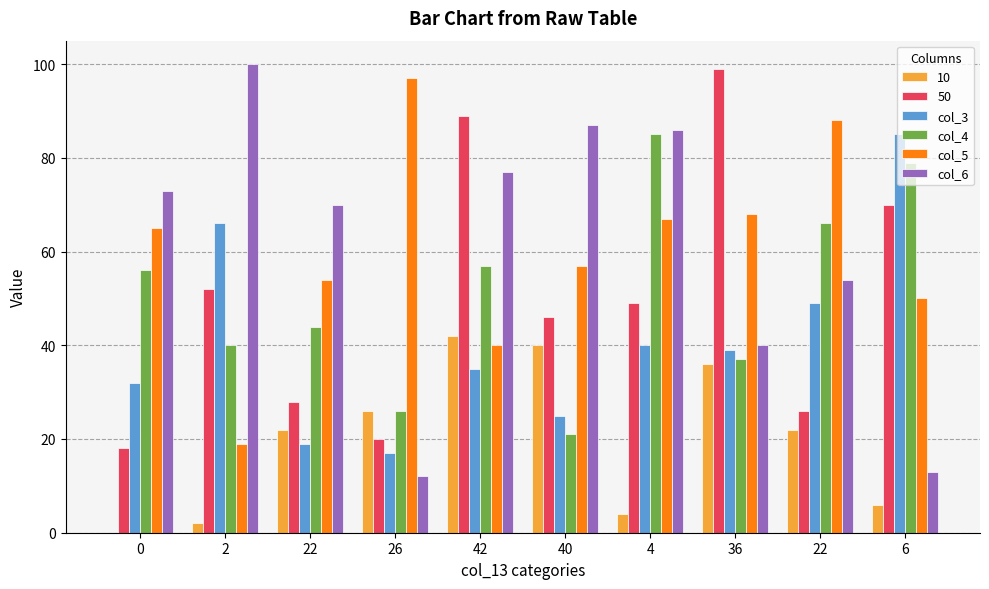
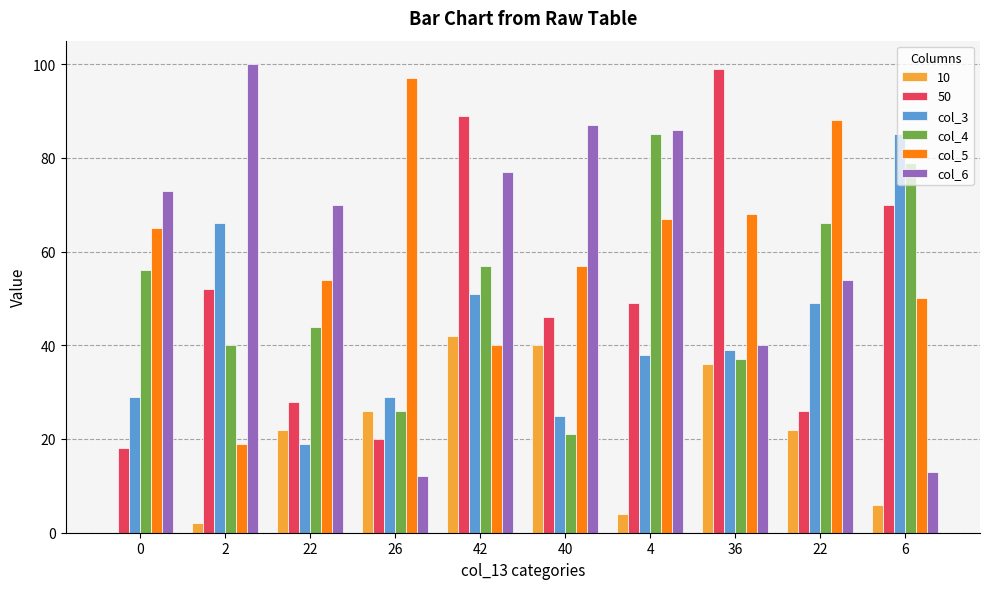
  {
    "50": {
      "0": 18,
      "2": 52,
      "26": 20,
      "42": 89,
      "40": 46,
      "4": 49,
      "36": 99,
      "6": 70
    },
    "col_3": {
-     "0": 32,
+     "0": 29,
      "2": 66,
-     "26": 17,
-     "42": 35,
+     "26": 29,
+     "42": 51,
      "40": 25,
-     "4": 40,
+     "4": 38,
      "36": 39
    },
    "col_4": {
      "0": 56,
      "2": 40,
      "26": 26,
      "42": 57,
      "40": 21,
      "4": 85,
      "36": 37
    },
    "col_6": {
      "0": 73,
      "2": 100,
      "26": 12,
      "42": 77,
      "40": 87,
      "4": 86,
      "36": 40,
      "6": 13
    }
  }
